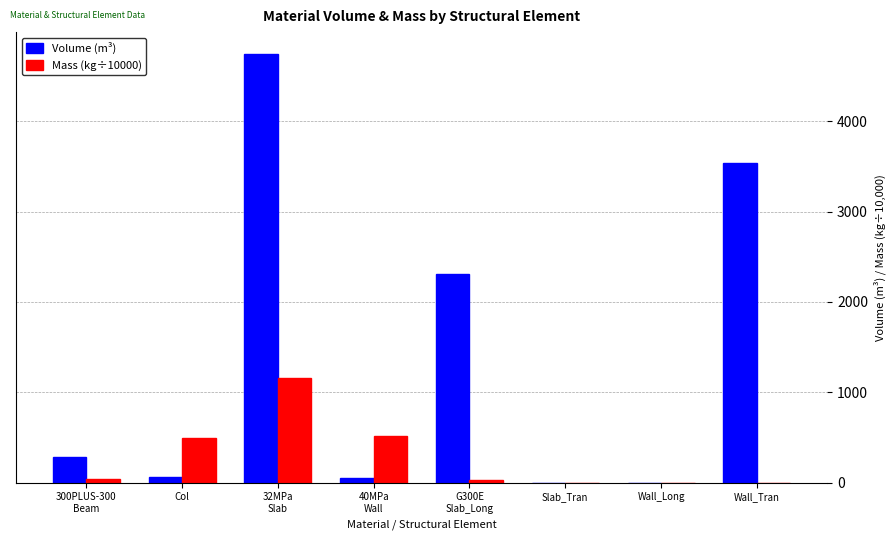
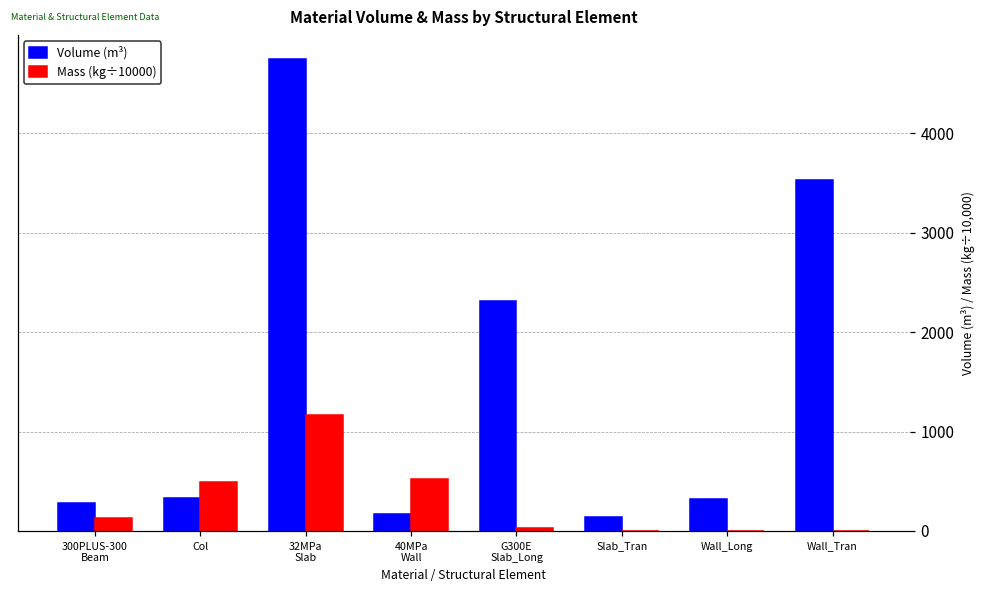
  {
    "Volume (m³)": {
      "300PLUS-300 Beam": 300,
-     "Col": 100,
+     "Col": 300,
      "32MPa Slab": 4800,
-     "40MPa Wall": 0,
+     "40MPa Wall": 200,
      "G300E Slab_Long": 2300,
-     "Slab_Tran": 0,
-     "Wall_Long": 0,
+     "Slab_Tran": 100,
+     "Wall_Long": 300,
      "Wall_Tran": 3500
    },
    "Mass (kg÷10000)": {
-     "300PLUS-300 Beam": 0,
+     "300PLUS-300 Beam": 100,
      "Col": 500,
      "32MPa Slab": 1200,
      "40MPa Wall": 500,
      "G300E Slab_Long": 0,
      "Slab_Tran": 0
    }
  }
